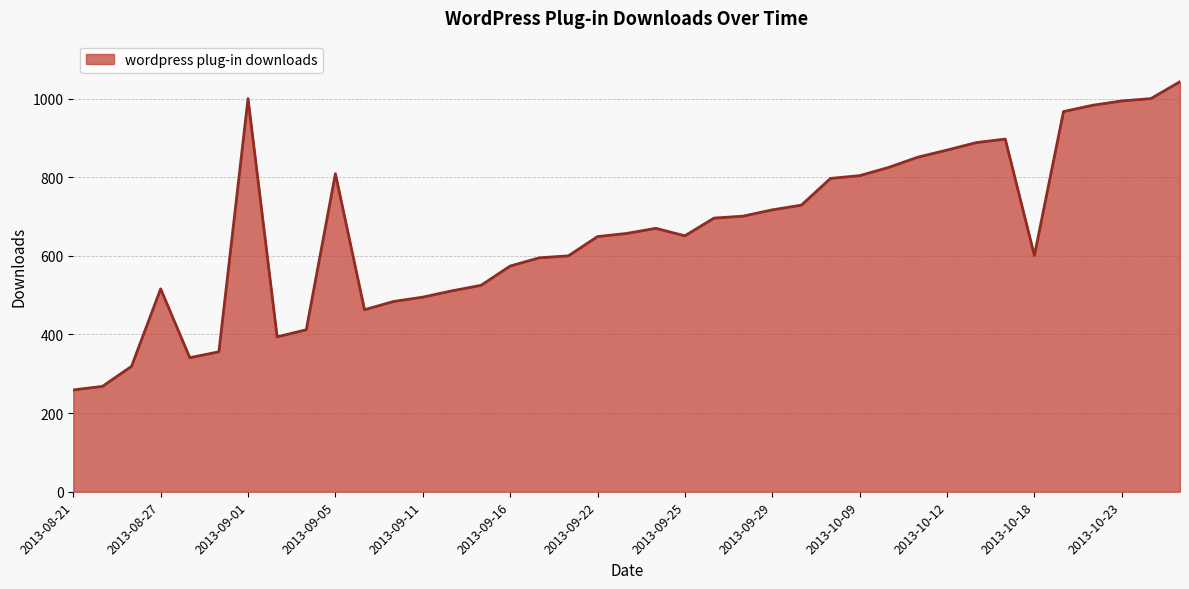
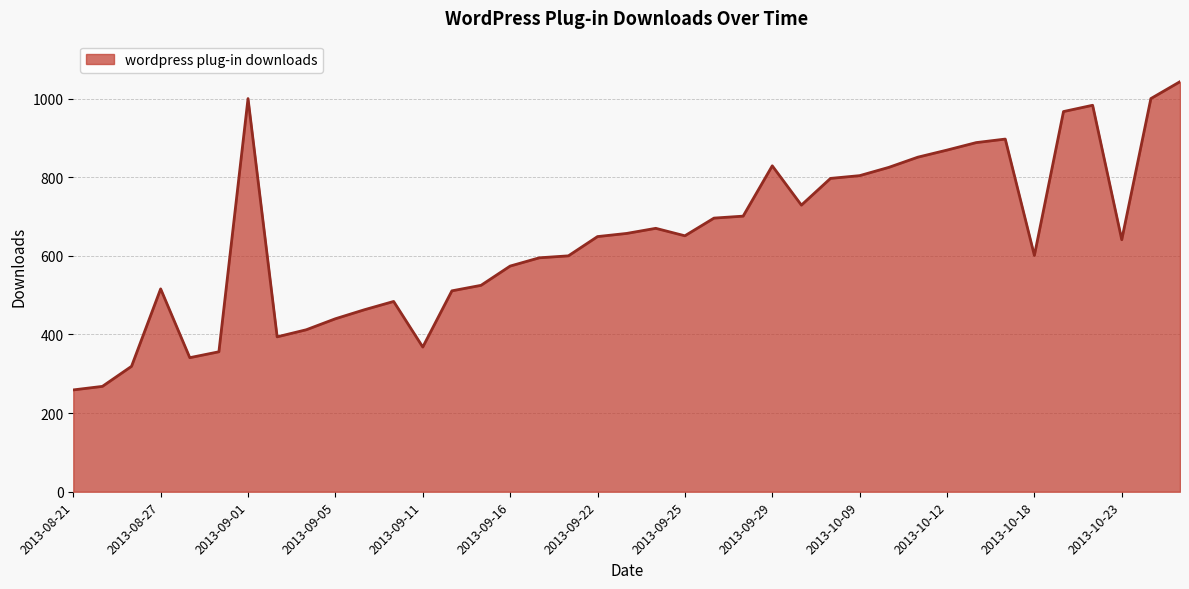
  {
    "2013-08-21": 260,
    "2013-08-27": 520,
    "2013-09-01": 1000,
-   "2013-09-05": 810,
-   "2013-09-11": 500,
+   "2013-09-05": 440,
+   "2013-09-11": 370,
    "2013-09-16": 570,
    "2013-09-22": 650,
    "2013-09-25": 650,
-   "2013-09-29": 720,
+   "2013-09-29": 830,
    "2013-10-09": 800,
    "2013-10-12": 870,
    "2013-10-18": 600,
-   "2013-10-23": 990
+   "2013-10-23": 640
  }
